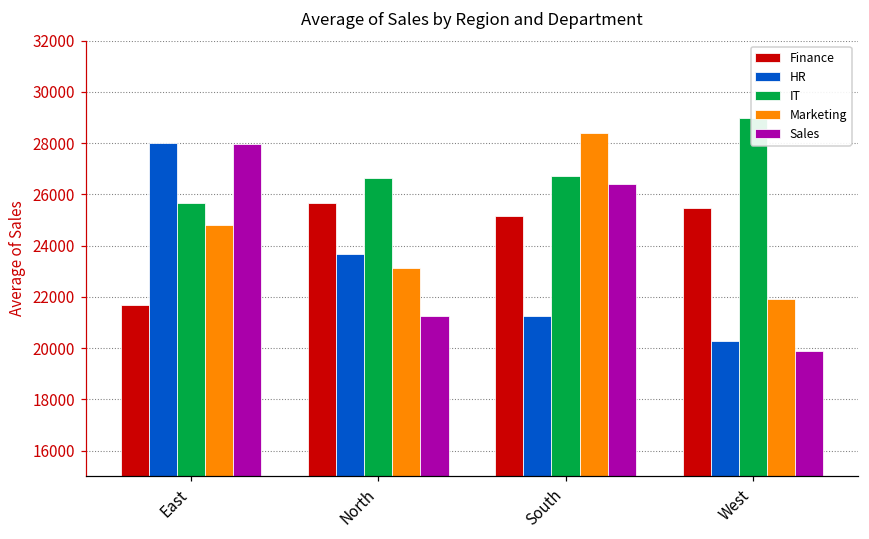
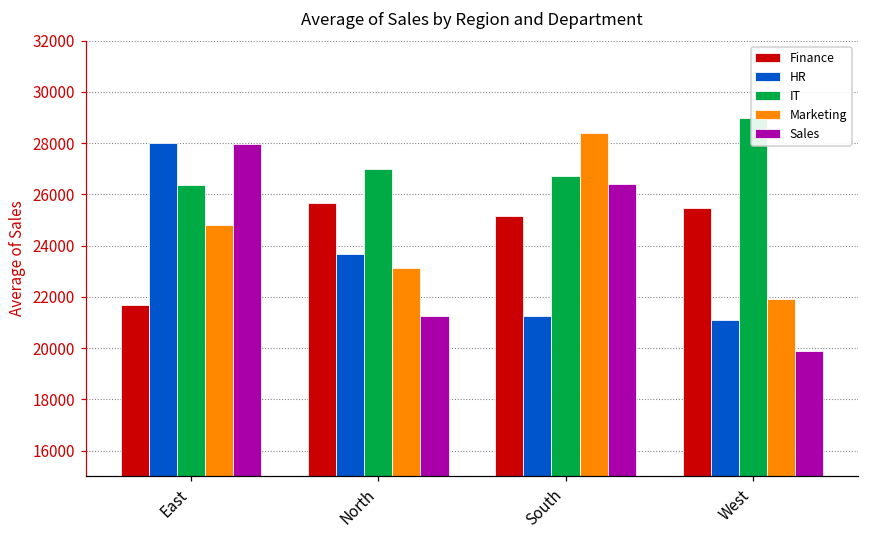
  {
    "Finance": {
      "East": 21700,
      "North": 25600,
      "South": 25100,
      "West": 25500
    },
    "HR": {
      "East": 28000,
      "North": 23700,
      "South": 21200,
-     "West": 20300
+     "West": 21100
    },
    "IT": {
-     "East": 25700,
-     "North": 26600,
+     "East": 26400,
+     "North": 27000,
      "South": 26700
    },
    "Marketing": {
      "East": 24800,
      "North": 23100,
      "South": 28400,
      "West": 21900
    },
    "Sales": {
      "East": 28000,
      "North": 21200,
      "South": 26400,
      "West": 19900
    }
  }
